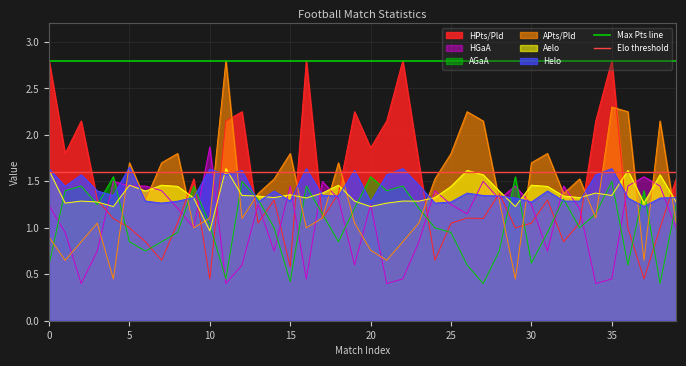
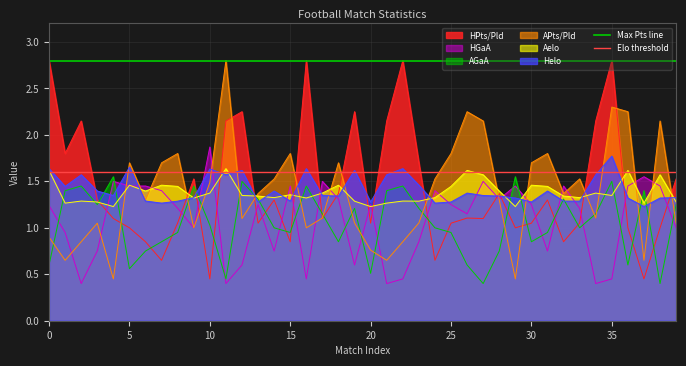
  {
    "HPts/Pld": {
      "0": 2.8,
      "5": 1.0,
      "10": 0.5,
-     "15": 0.6,
-     "20": 1.9,
+     "15": 0.9,
+     "20": 1.1,
      "25": 1.1,
      "30": 1.1
    },
    "HGaA": {
      "0": 1.2,
      "10": 1.9,
      "15": 1.5,
      "25": 1.3,
      "30": 1.3,
      "35": 0.5
    },
    "AGaA": {
      "0": 0.6,
-     "5": 0.9,
+     "5": 0.6,
      "10": 1.0,
-     "15": 0.4,
-     "20": 1.6,
+     "15": 1.0,
+     "20": 0.5,
      "25": 1.0,
-     "30": 0.6,
+     "30": 0.9,
      "35": 1.5
    },
    "APts/Pld": {
      "0": 0.9,
      "5": 1.7,
-     "10": 1.1,
+     "10": 1.5,
      "15": 1.8,
      "20": 0.8,
      "25": 1.8,
      "30": 1.7,
      "35": 2.3
    },
    "Aelo": {
-     "10": 1.0,
+     "10": 1.4,
      "15": 1.4,
      "25": 1.4,
      "30": 1.5,
      "35": 1.3
    },
    "Helo": {
      "5": 1.7,
      "10": 1.6,
      "15": 1.3,
      "20": 1.3,
      "25": 1.3,
      "30": 1.3,
-     "35": 1.6
+     "35": 1.8
    }
  }
